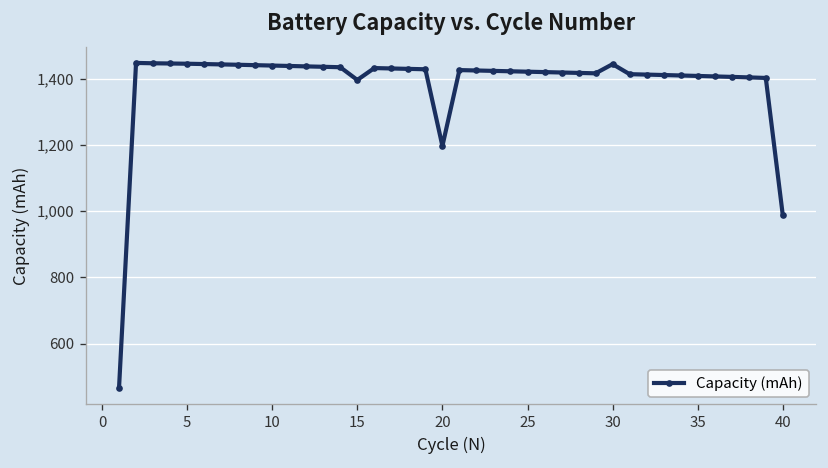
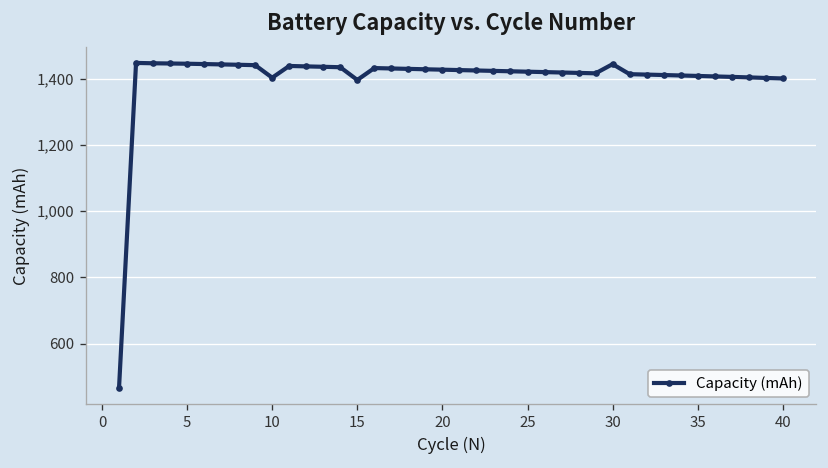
  {
    "5": "1,450",
-   "10": "1,440",
+   "10": "1,400",
    "15": "1,400",
-   "20": "1,200",
+   "20": "1,430",
    "25": "1,420",
    "30": "1,440",
    "35": "1,410",
-   "40": "990"
+   "40": "1,400"
  }
